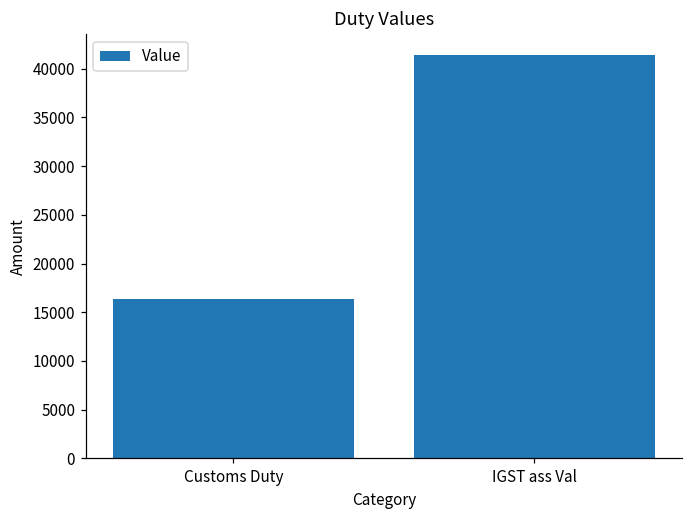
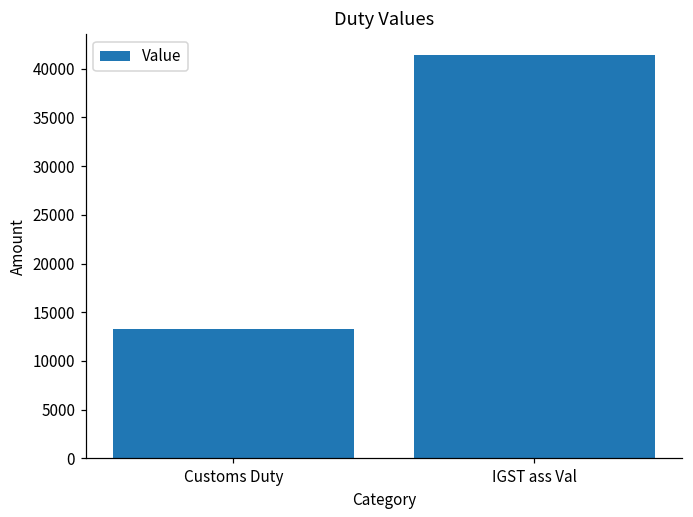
  {
-   "Customs Duty": 16000,
+   "Customs Duty": 13000,
    "IGST ass Val": 41000
  }
